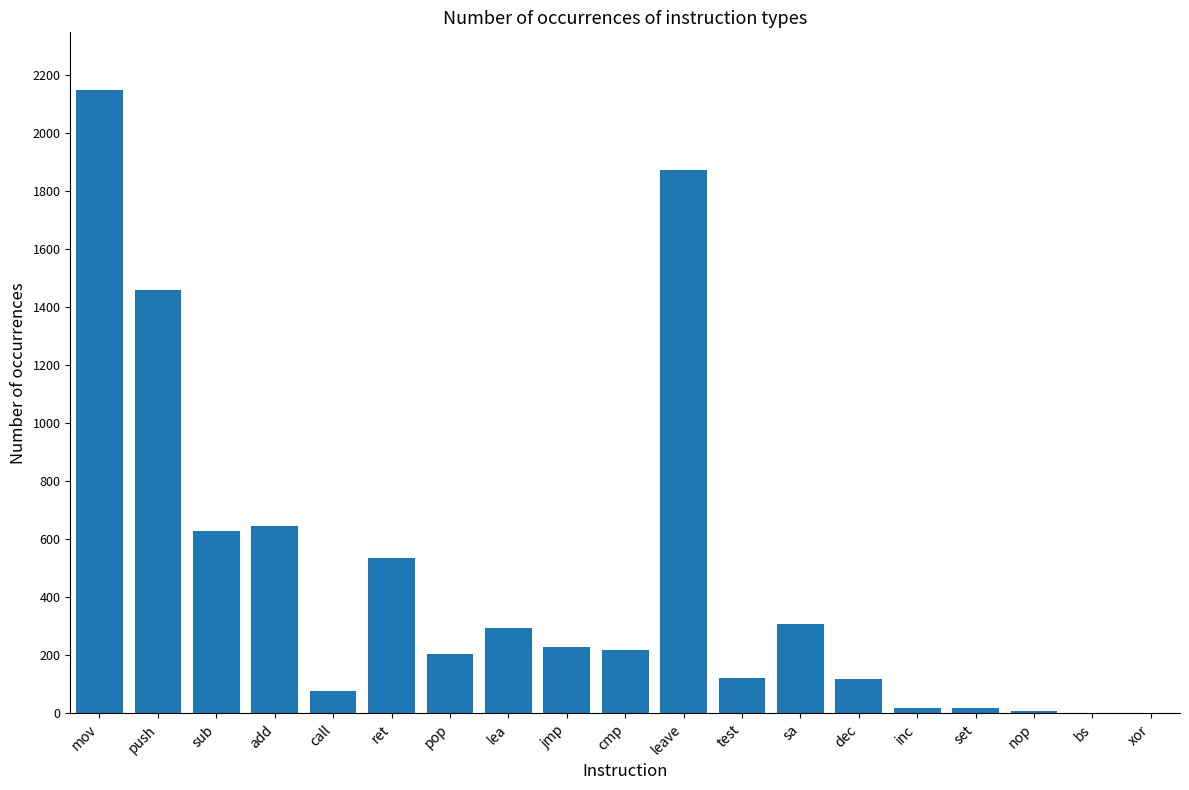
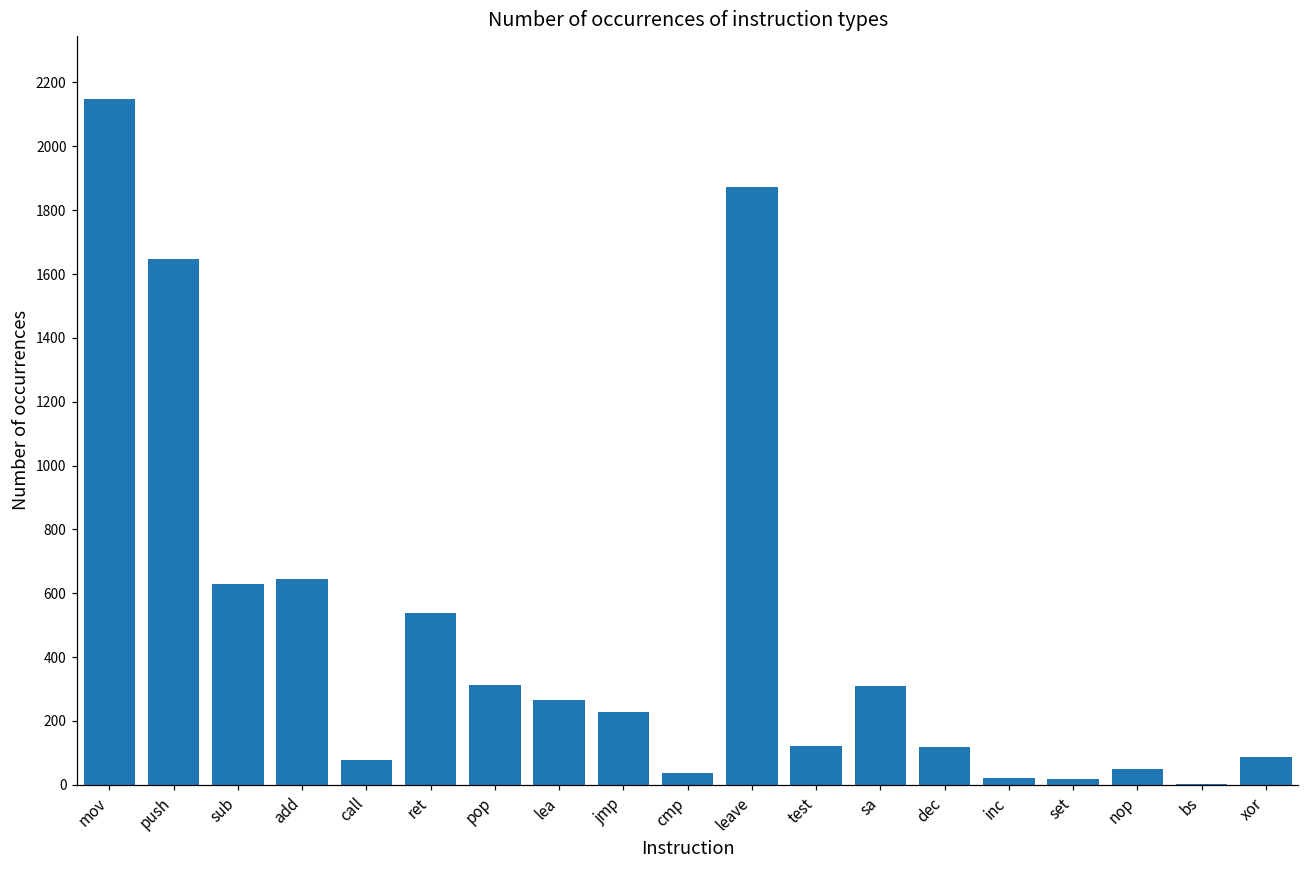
  {
    "mov": 2150,
-   "push": 1460,
+   "push": 1650,
    "sub": 630,
    "add": 650,
    "call": 80,
    "ret": 540,
-   "pop": 210,
-   "lea": 300,
+   "pop": 310,
+   "lea": 270,
    "jmp": 230,
-   "cmp": 220,
+   "cmp": 40,
    "leave": 1870,
    "test": 120,
    "sa": 310,
    "dec": 120,
    "inc": 20,
    "set": 20,
-   "nop": 10,
-   "xor": 0
+   "nop": 50,
+   "xor": 90
  }
